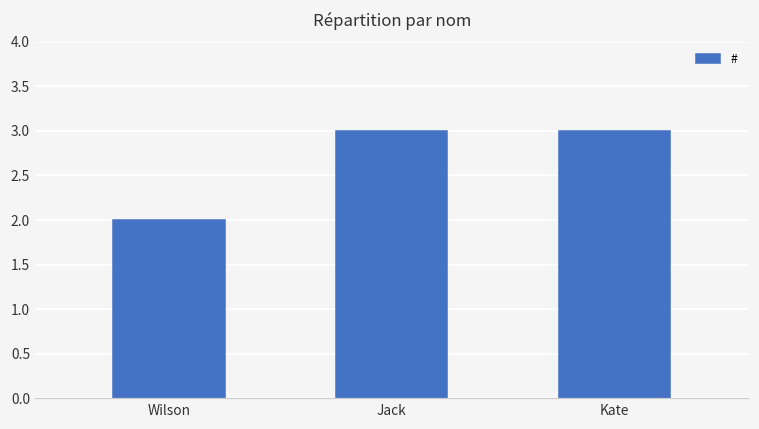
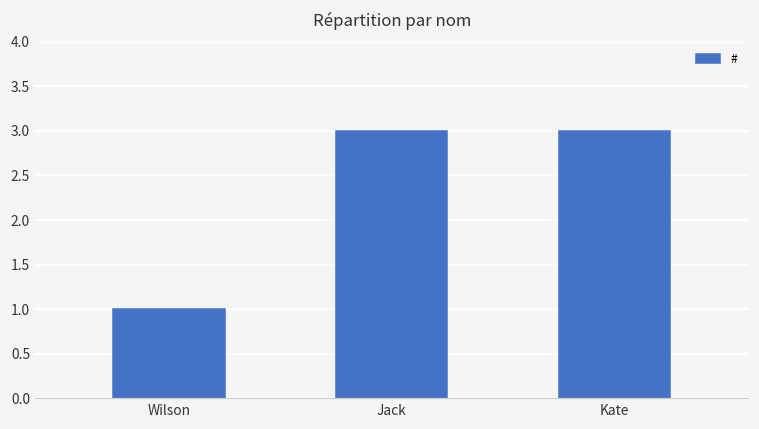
  {
-   "Wilson": 2,
+   "Wilson": 1,
    "Jack": 3,
    "Kate": 3
  }
